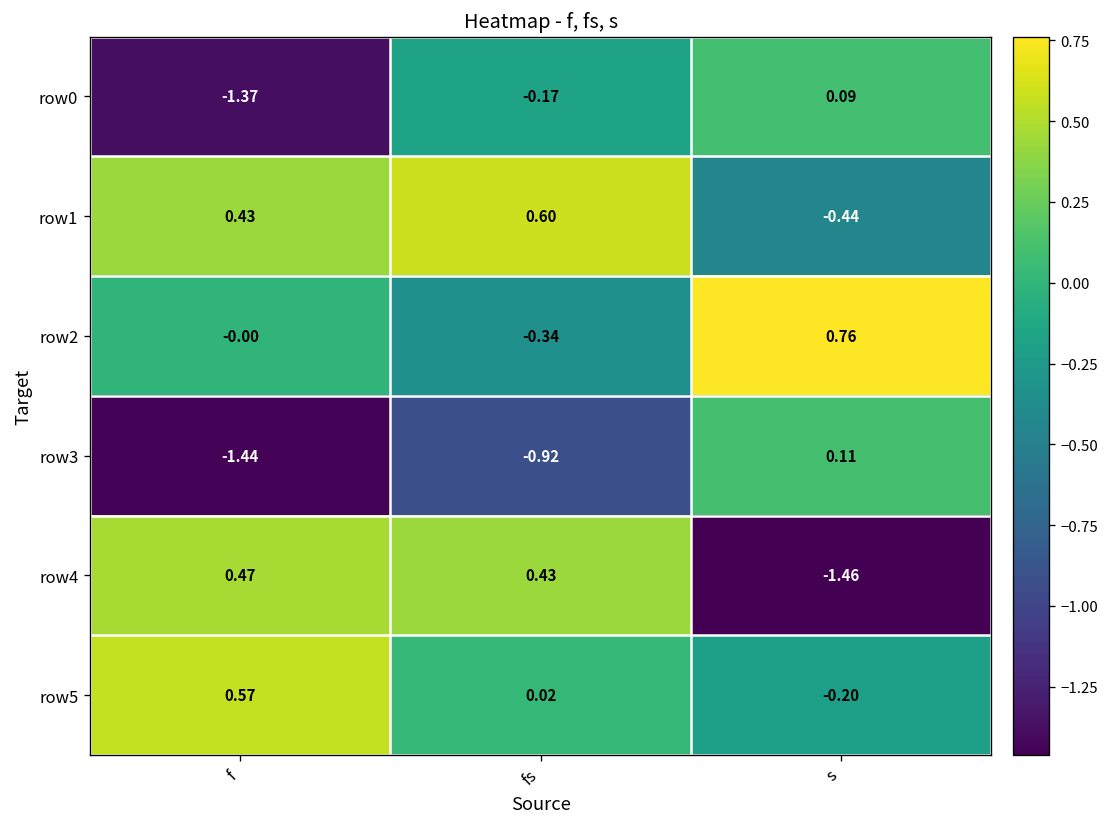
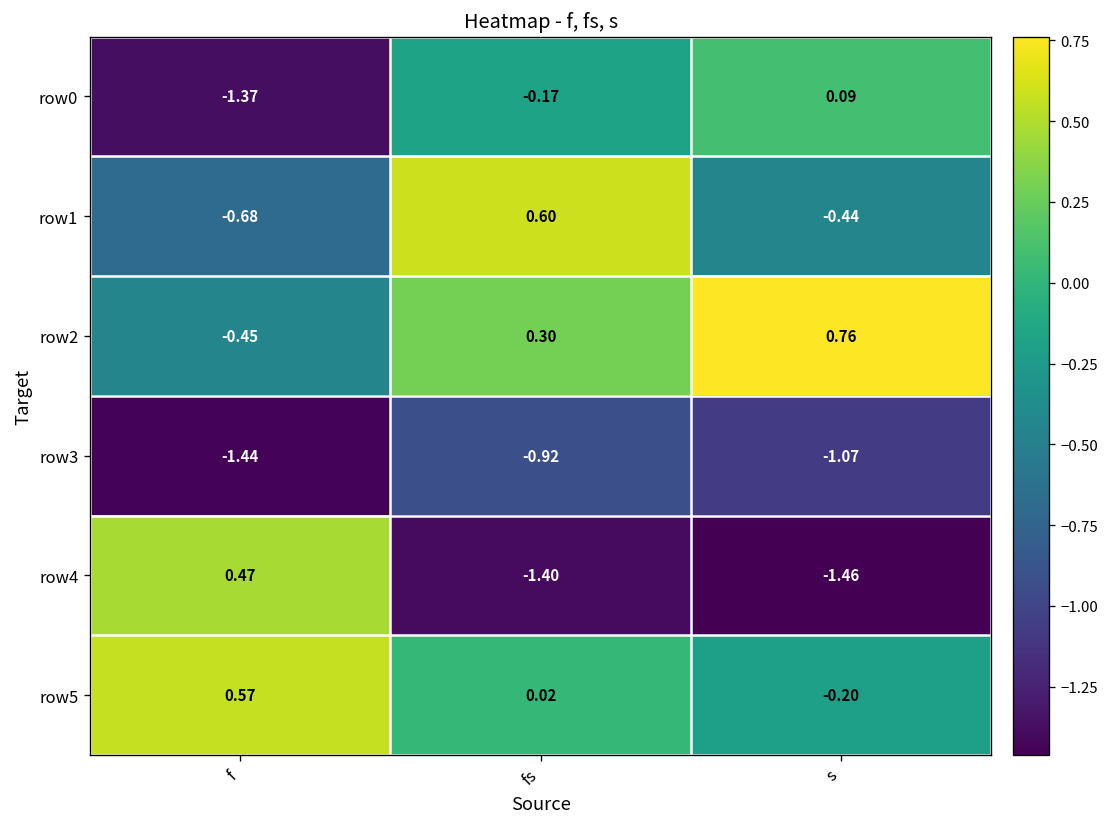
  {
    "row0": {
      "f": -1.37,
      "fs": -0.17,
      "s": 0.09
    },
    "row1": {
-     "f": 0.43,
+     "f": -0.68,
      "fs": 0.60,
      "s": -0.44
    },
    "row2": {
-     "f": -0.00,
-     "fs": -0.34,
+     "f": -0.45,
+     "fs": 0.30,
      "s": 0.76
    },
    "row3": {
      "f": -1.44,
      "fs": -0.92,
-     "s": 0.11
+     "s": -1.07
    },
    "row4": {
      "f": 0.47,
-     "fs": 0.43,
+     "fs": -1.40,
      "s": -1.46
    },
    "row5": {
      "f": 0.57,
      "fs": 0.02,
      "s": -0.20
    }
  }
